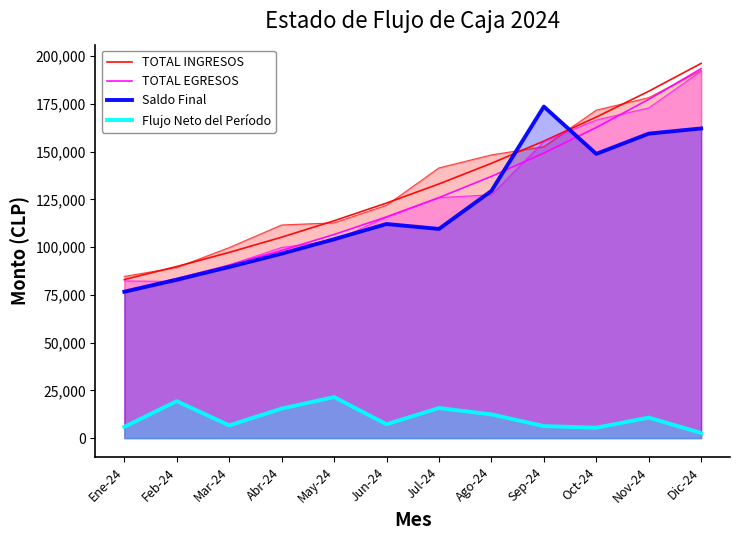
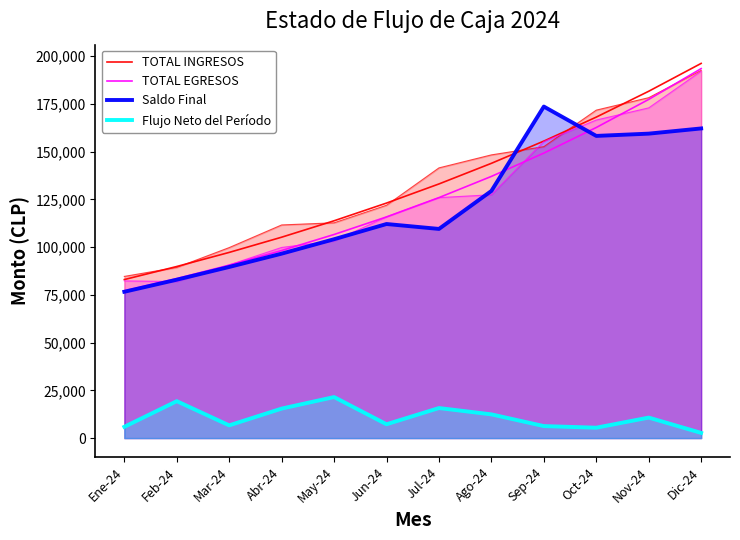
  {
    "Saldo Final": {
      "Abr-24": "97,000",
      "Jun-24": "112,000",
      "Jul-24": "110,000",
      "Ago-24": "129,000",
      "Sep-24": "174,000",
-     "Oct-24": "149,000",
+     "Oct-24": "158,000",
      "Nov-24": "159,000",
      "Dic-24": "162,000"
    },
    "Flujo Neto del Período": {
      "Ene-24": "6,000",
      "Feb-24": "19,000",
      "Mar-24": "7,000",
      "Abr-24": "15,000",
      "May-24": "21,000",
      "Jun-24": "7,000",
      "Jul-24": "16,000",
      "Ago-24": "12,000",
      "Sep-24": "6,000",
      "Oct-24": "5,000",
      "Nov-24": "11,000",
      "Dic-24": "3,000"
    }
  }
